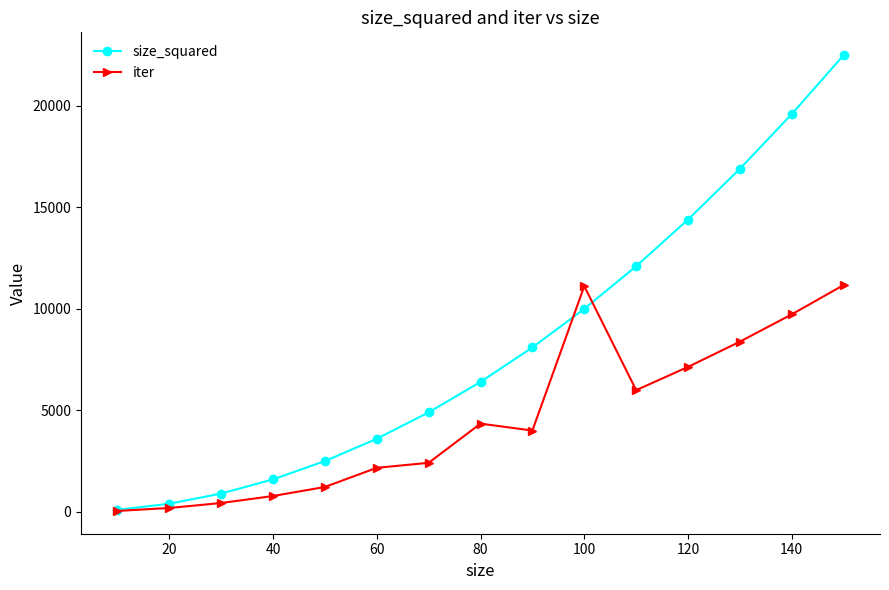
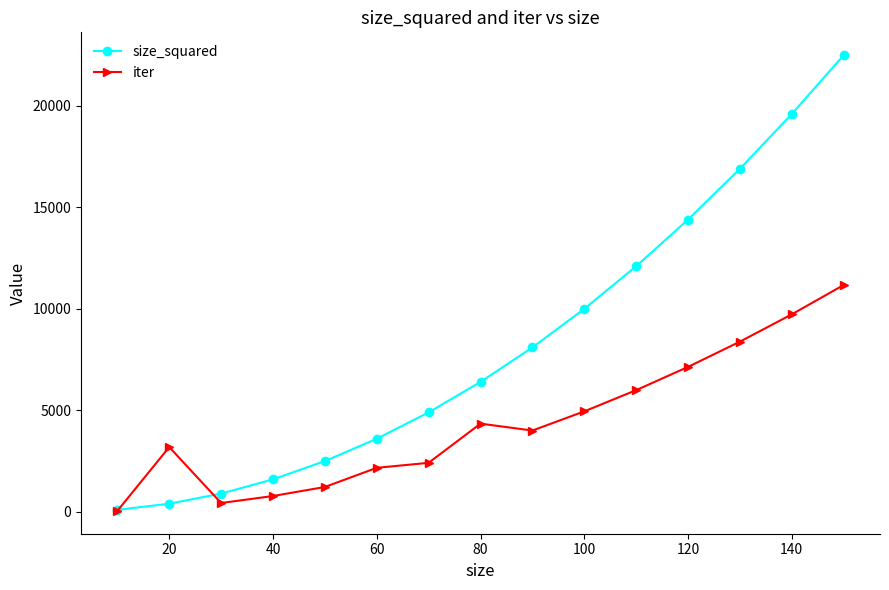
  {
    "size_squared": {
      "20": 400,
      "40": 1600,
      "60": 3600,
      "80": 6400,
      "100": 10000,
      "120": 14400,
      "140": 19600
    },
    "iter": {
-     "20": 200,
+     "20": 3200,
      "40": 800,
      "60": 2200,
      "80": 4300,
-     "100": 11100,
+     "100": 5000,
      "120": 7100,
      "140": 9700
    }
  }
